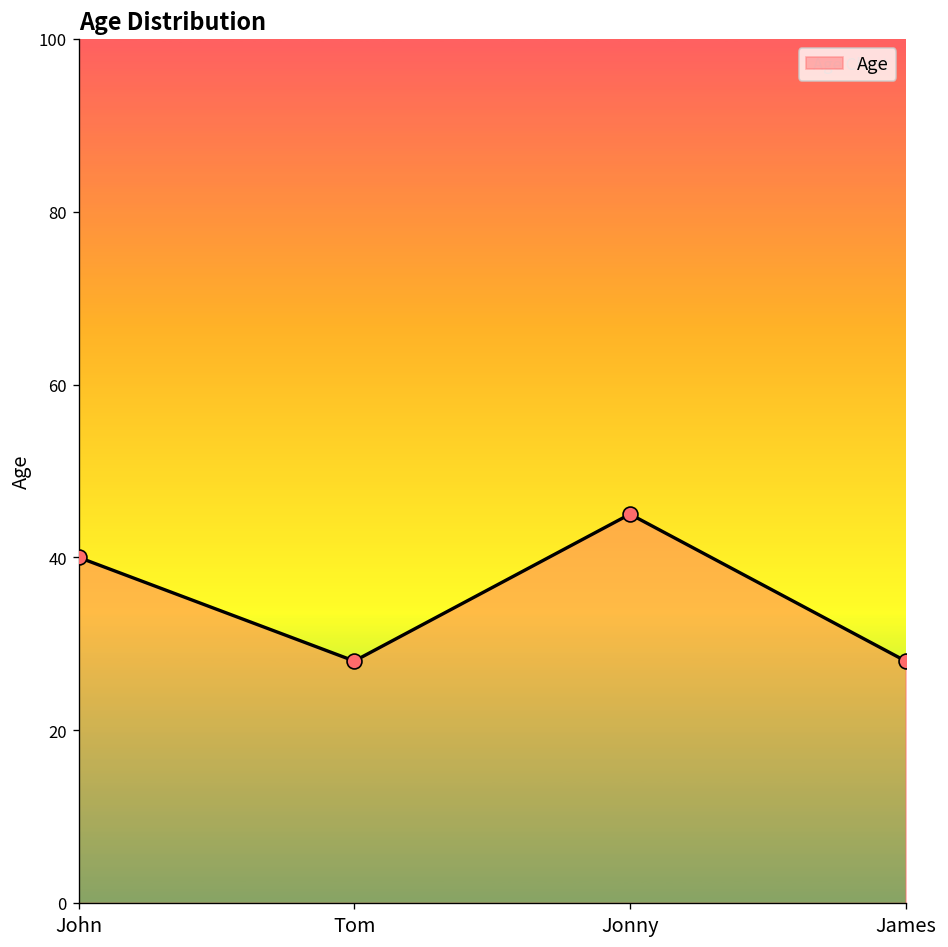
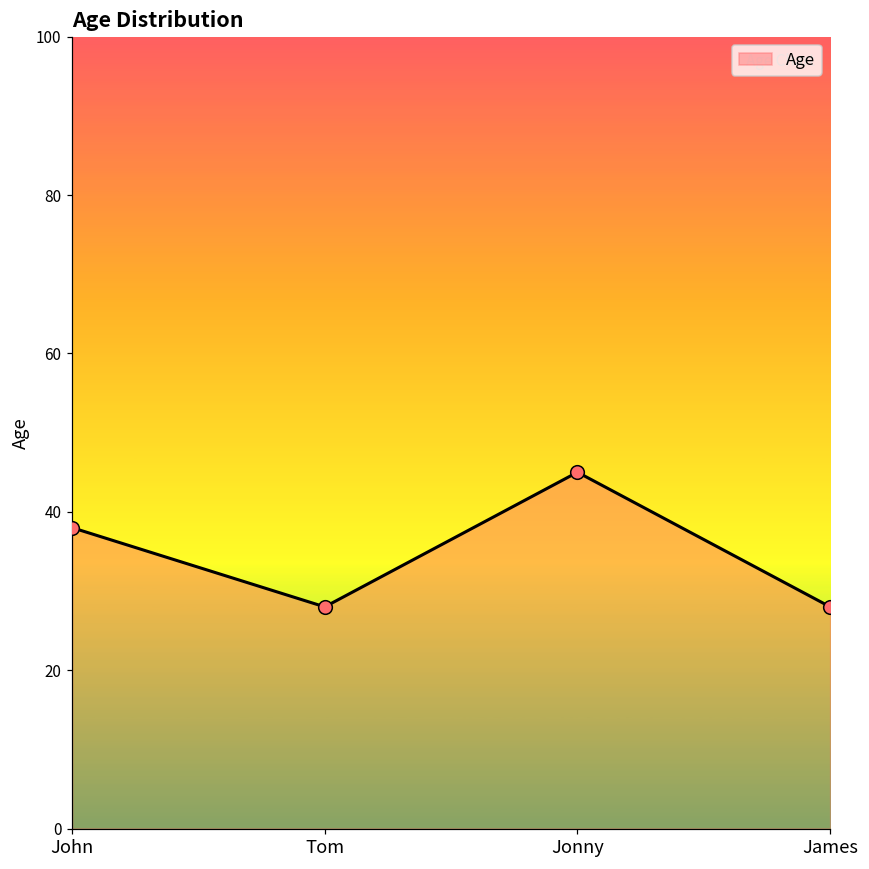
  {
-   "John": 40,
+   "John": 38,
    "Tom": 28,
    "Jonny": 45,
    "James": 28
  }
